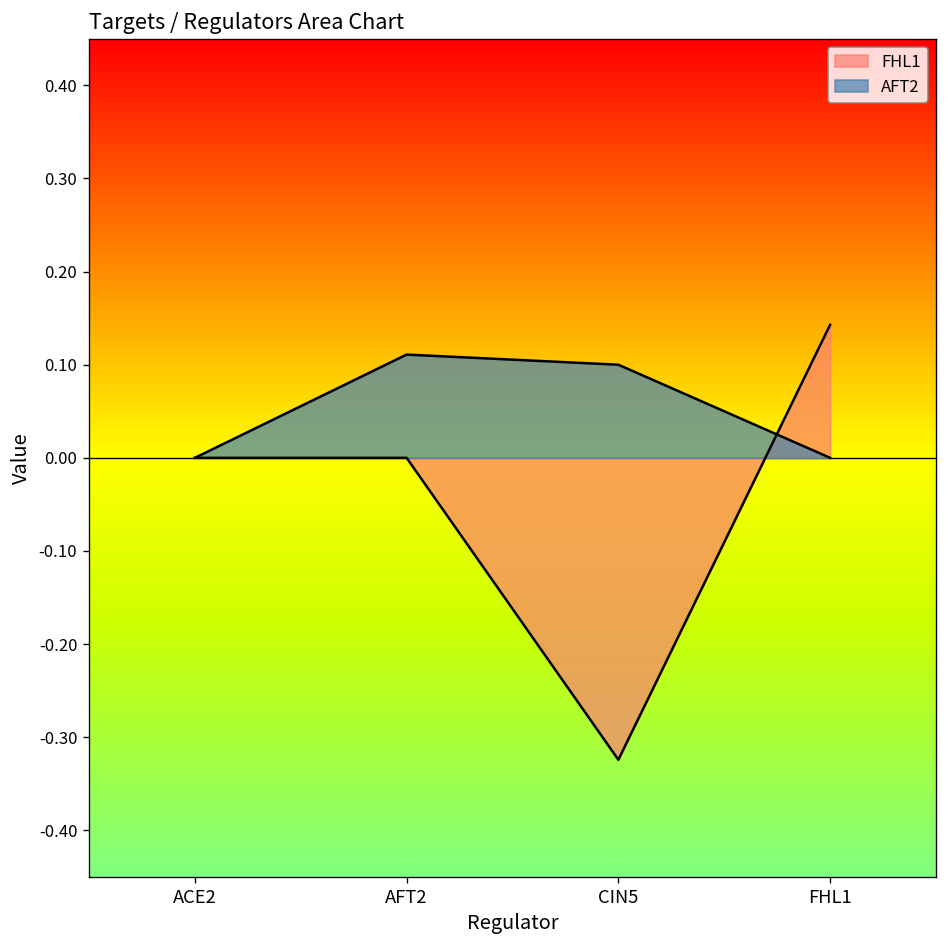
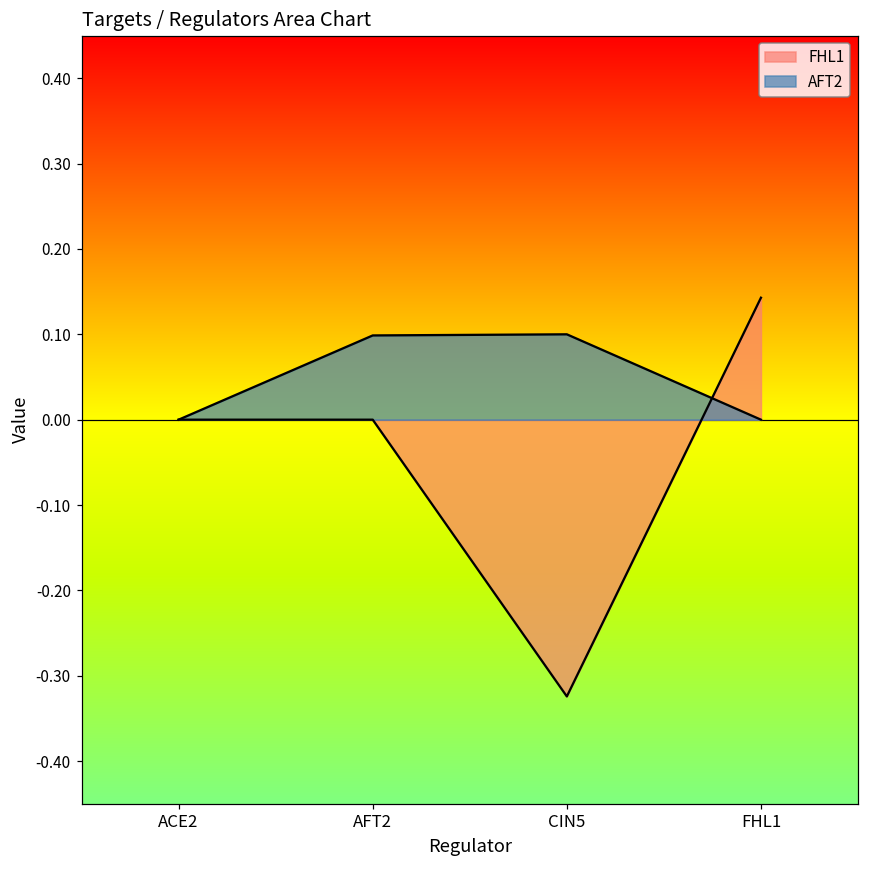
  {
    "AFT2": {
-     "AFT2": 0.11,
+     "AFT2": 0.10,
      "CIN5": 0.10,
      "FHL1": 0.00
    }
  }
